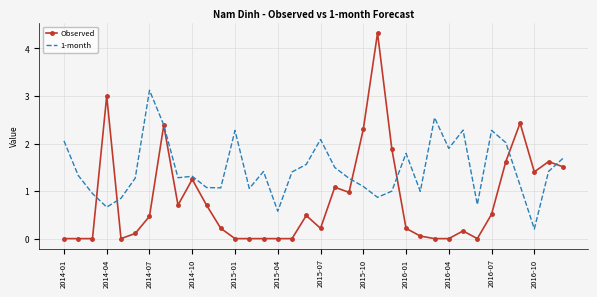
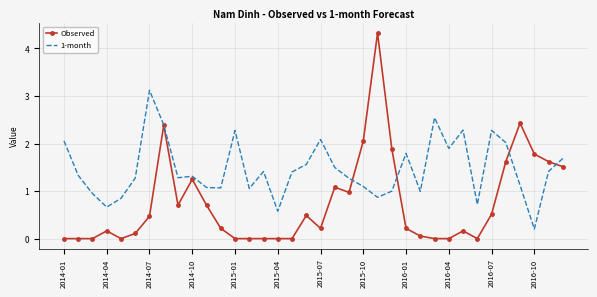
  {
    "Observed": {
      "2014-01": 0.0,
-     "2014-04": 3.0,
+     "2014-04": 0.2,
      "2014-07": 0.5,
      "2014-10": 1.2,
      "2015-01": 0.0,
      "2015-04": 0.0,
      "2015-07": 0.2,
-     "2015-10": 2.3,
+     "2015-10": 2.1,
      "2016-01": 0.2,
      "2016-04": 0.0,
      "2016-07": 0.5,
-     "2016-10": 1.4
+     "2016-10": 1.8
    },
    "1-month": {
      "2014-01": 2.1,
      "2014-04": 0.7,
      "2014-07": 3.1,
      "2014-10": 1.3,
      "2015-01": 2.3,
      "2015-04": 0.6,
      "2015-07": 2.1,
      "2015-10": 1.1,
      "2016-01": 1.8,
      "2016-04": 1.9,
      "2016-07": 2.3,
      "2016-10": 0.2
    }
  }
